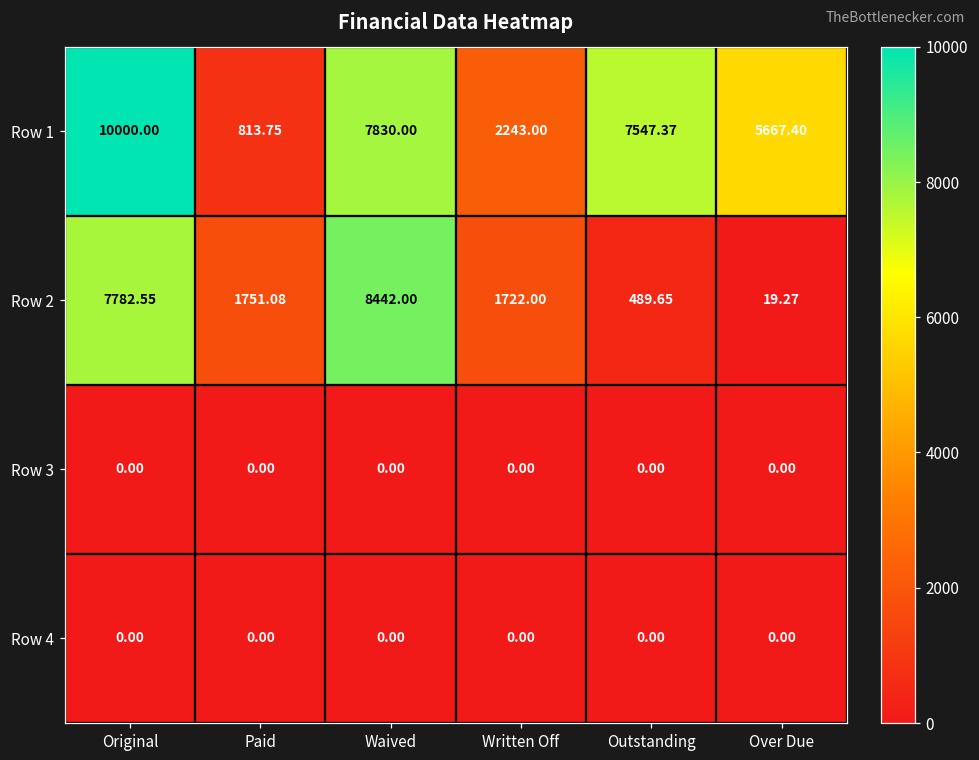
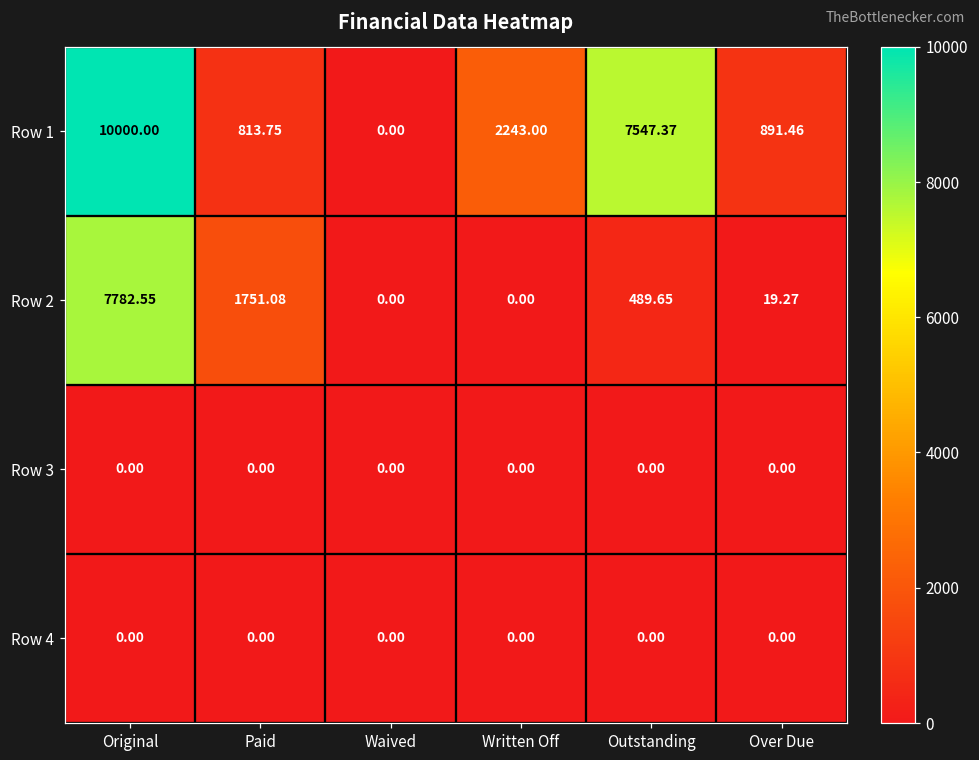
  {
    "Row 1": {
      "Original": 10000.00,
      "Paid": 813.75,
-     "Waived": 7830.00,
+     "Waived": 0.00,
      "Written Off": 2243.00,
      "Outstanding": 7547.37,
-     "Over Due": 5667.40
+     "Over Due": 891.46
    },
    "Row 2": {
      "Original": 7782.55,
      "Paid": 1751.08,
-     "Waived": 8442.00,
-     "Written Off": 1722.00,
+     "Waived": 0.00,
+     "Written Off": 0.00,
      "Outstanding": 489.65,
      "Over Due": 19.27
    },
    "Row 3": {
      "Original": 0.00,
      "Paid": 0.00,
      "Waived": 0.00,
      "Written Off": 0.00,
      "Outstanding": 0.00,
      "Over Due": 0.00
    },
    "Row 4": {
      "Original": 0.00,
      "Paid": 0.00,
      "Waived": 0.00,
      "Written Off": 0.00,
      "Outstanding": 0.00,
      "Over Due": 0.00
    }
  }
